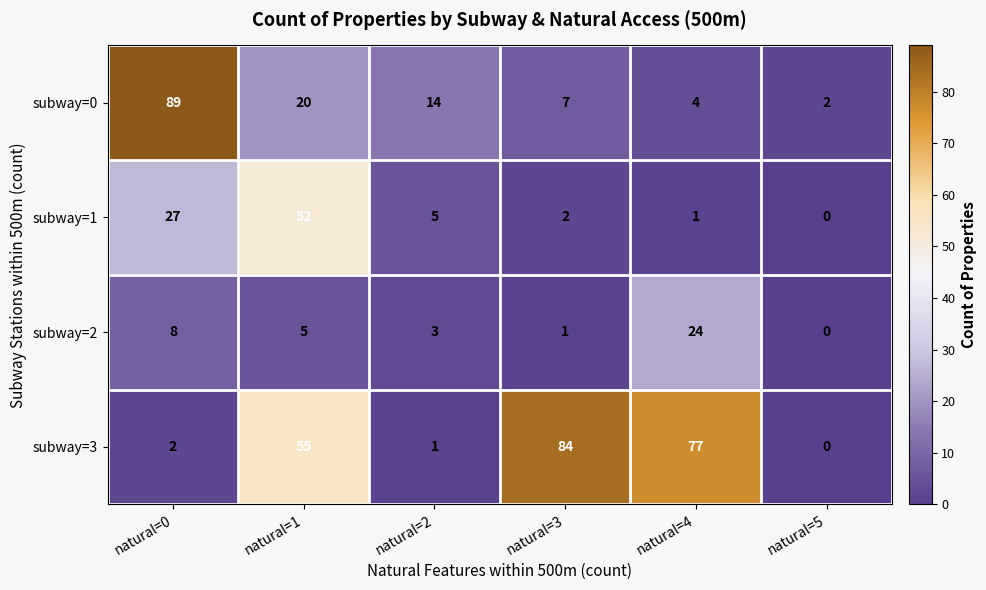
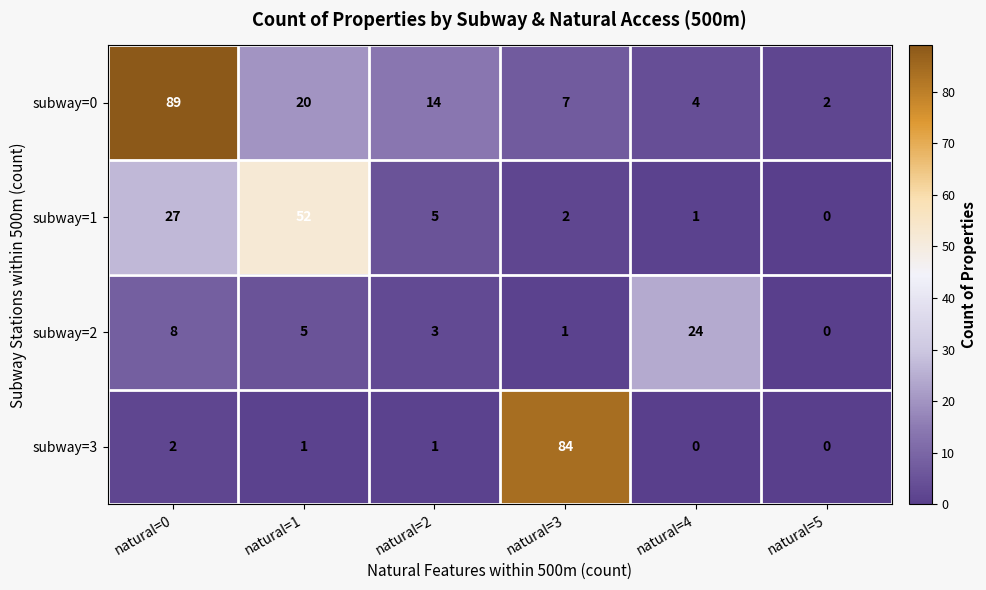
  {
    "subway=0": {
      "natural=0": 89,
      "natural=1": 20,
      "natural=2": 14,
      "natural=3": 7,
      "natural=4": 4,
      "natural=5": 2
    },
    "subway=1": {
      "natural=0": 27,
      "natural=2": 5,
      "natural=3": 2,
      "natural=4": 1,
      "natural=5": 0
    },
    "subway=2": {
      "natural=0": 8,
      "natural=1": 5,
      "natural=2": 3,
      "natural=3": 1,
      "natural=4": 24,
      "natural=5": 0
    },
    "subway=3": {
      "natural=0": 2,
-     "natural=1": 55,
+     "natural=1": 1,
      "natural=2": 1,
      "natural=3": 84,
-     "natural=4": 77,
+     "natural=4": 0,
      "natural=5": 0
    }
  }
